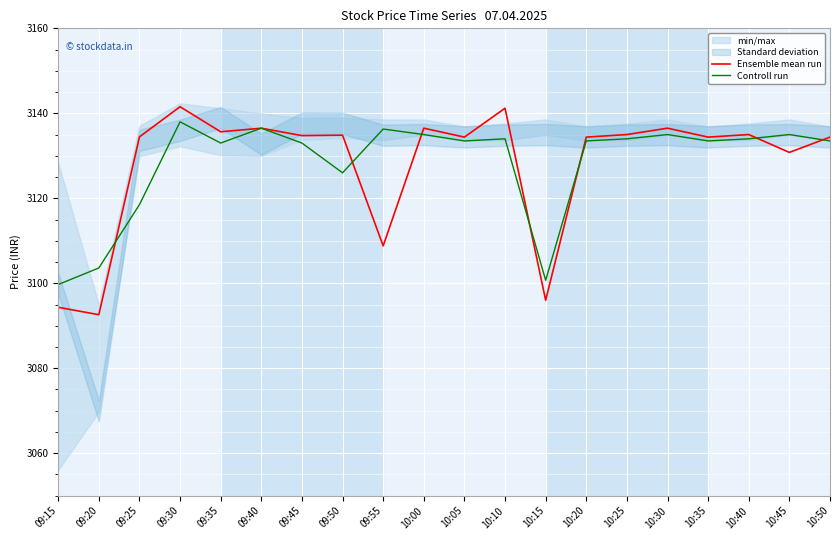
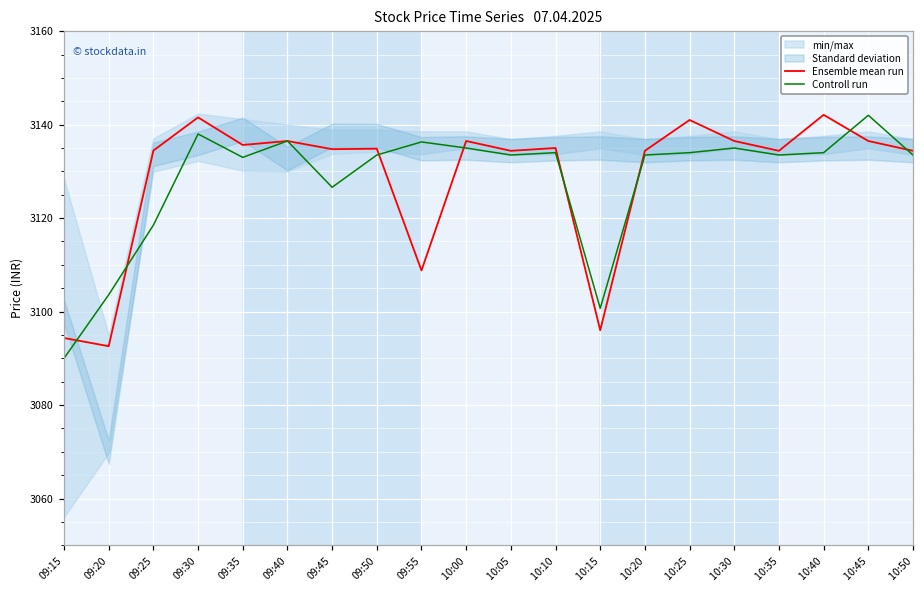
  {
    "Ensemble mean run": {
      "09:15": 3094,
      "09:20": 3093,
      "09:25": 3134,
      "09:30": 3142,
      "09:35": 3136,
      "09:45": 3135,
      "09:50": 3135,
      "09:55": 3109,
      "10:00": 3137,
      "10:05": 3134,
-     "10:10": 3141,
+     "10:10": 3135,
      "10:15": 3096,
      "10:20": 3134,
-     "10:25": 3135,
+     "10:25": 3141,
      "10:30": 3137,
      "10:35": 3134,
-     "10:40": 3135,
-     "10:45": 3131,
+     "10:40": 3142,
+     "10:45": 3137,
      "10:50": 3134
    },
    "Controll run": {
-     "09:15": 3100,
+     "09:15": 3090,
      "09:20": 3104,
      "09:25": 3119,
      "09:35": 3133,
-     "09:45": 3133,
-     "09:50": 3126,
+     "09:45": 3127,
+     "09:50": 3134,
      "09:55": 3136,
      "10:00": 3135,
      "10:05": 3134,
      "10:10": 3134,
      "10:15": 3101,
      "10:20": 3134,
      "10:25": 3134,
      "10:30": 3135,
      "10:35": 3134,
      "10:40": 3134,
-     "10:45": 3135,
+     "10:45": 3142,
      "10:50": 3134
    }
  }
